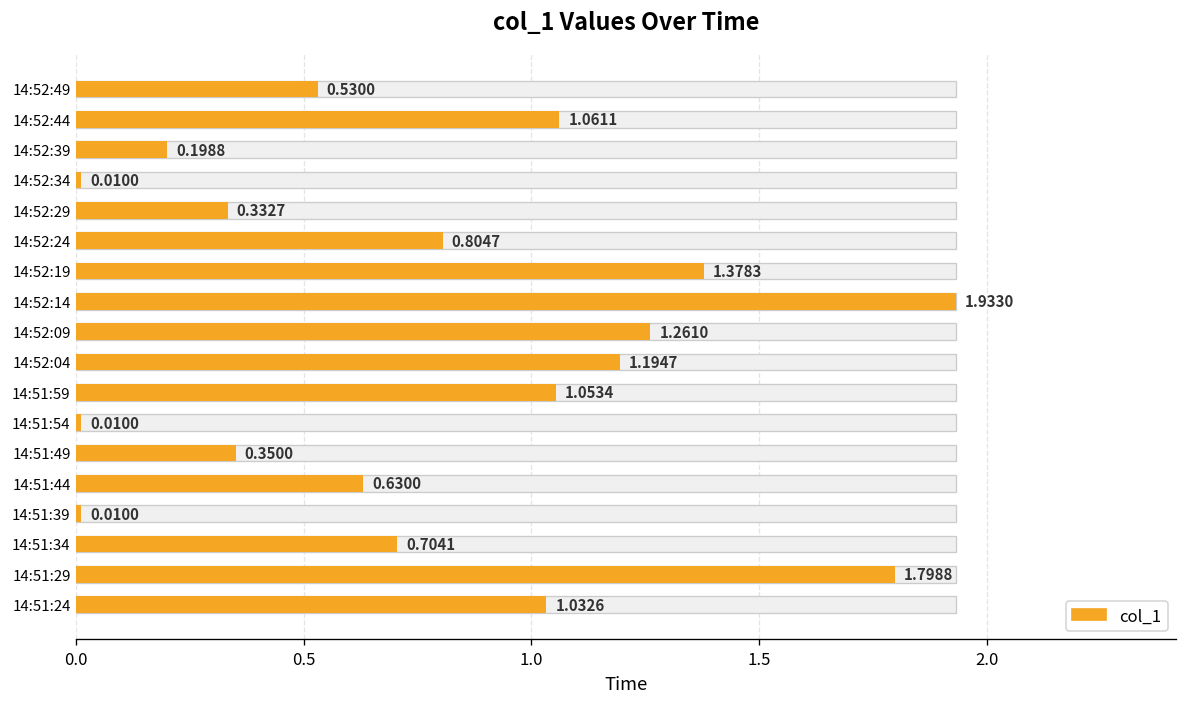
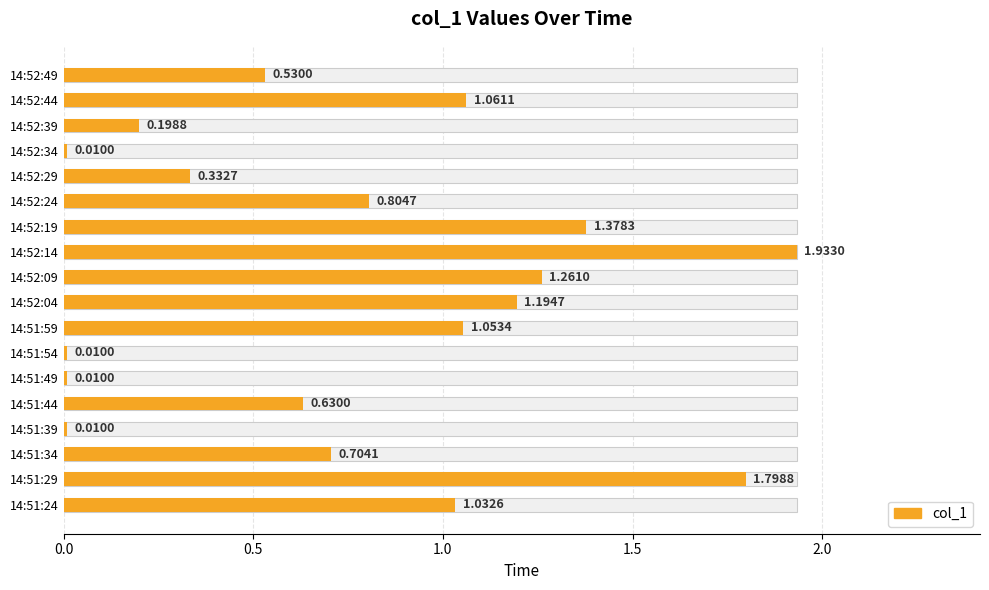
  {
    "col_1": {
      "14:52:14": 1.9330,
-     "14:51:49": 0.3500
+     "14:51:49": 0.0100
    }
  }
